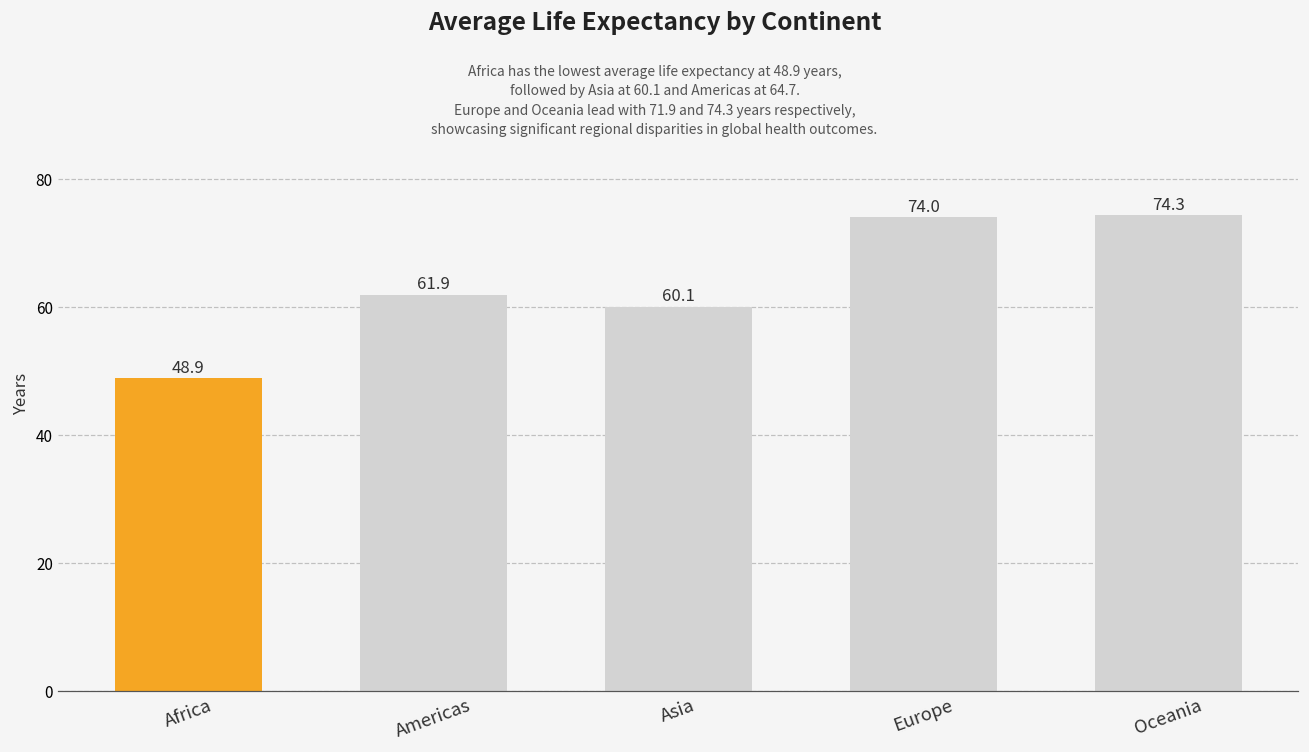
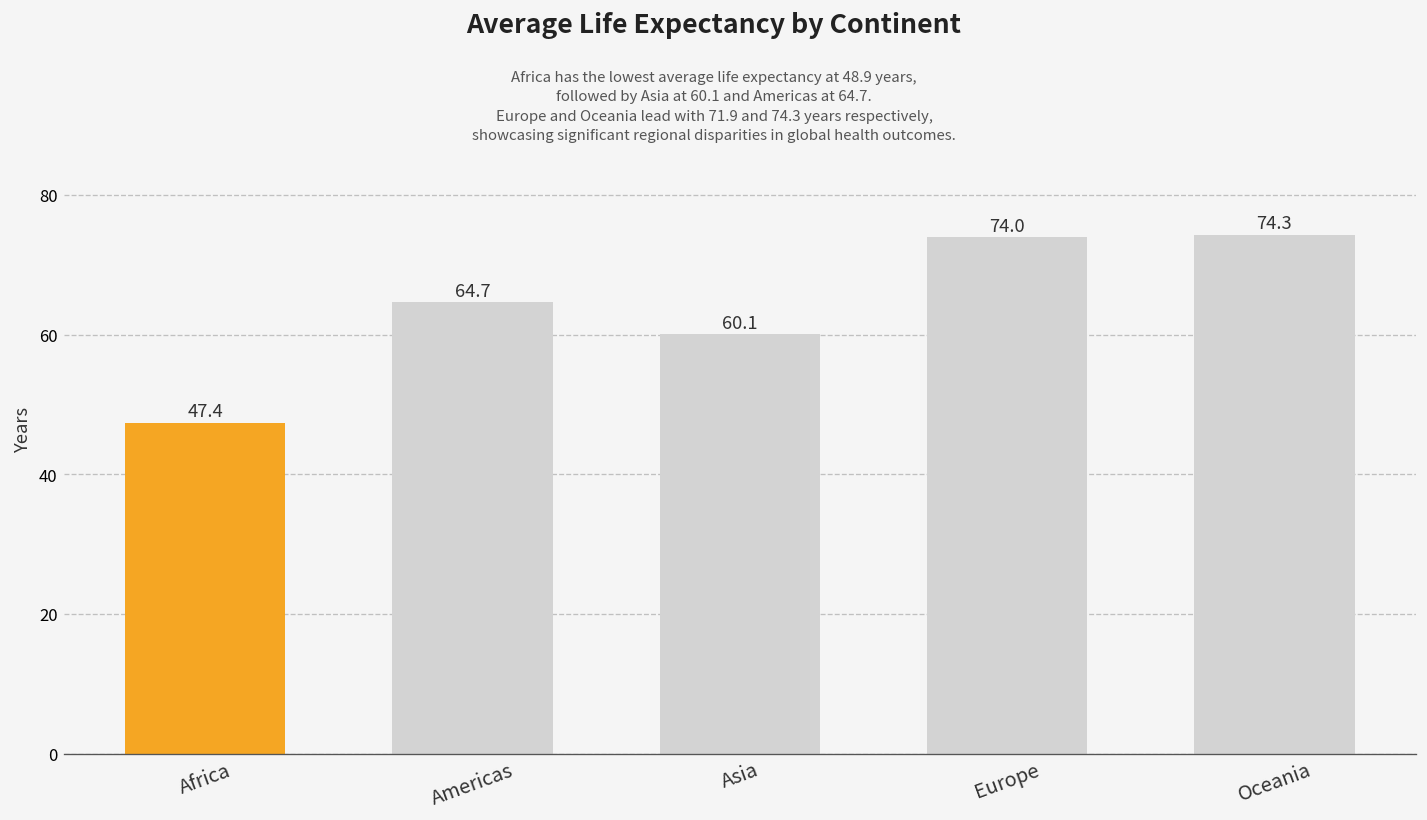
  {
-   "Africa": 48.9,
-   "Americas": 61.9,
+   "Africa": 47.4,
+   "Americas": 64.7,
    "Asia": 60.1,
    "Europe": 74.0,
    "Oceania": 74.3
  }
